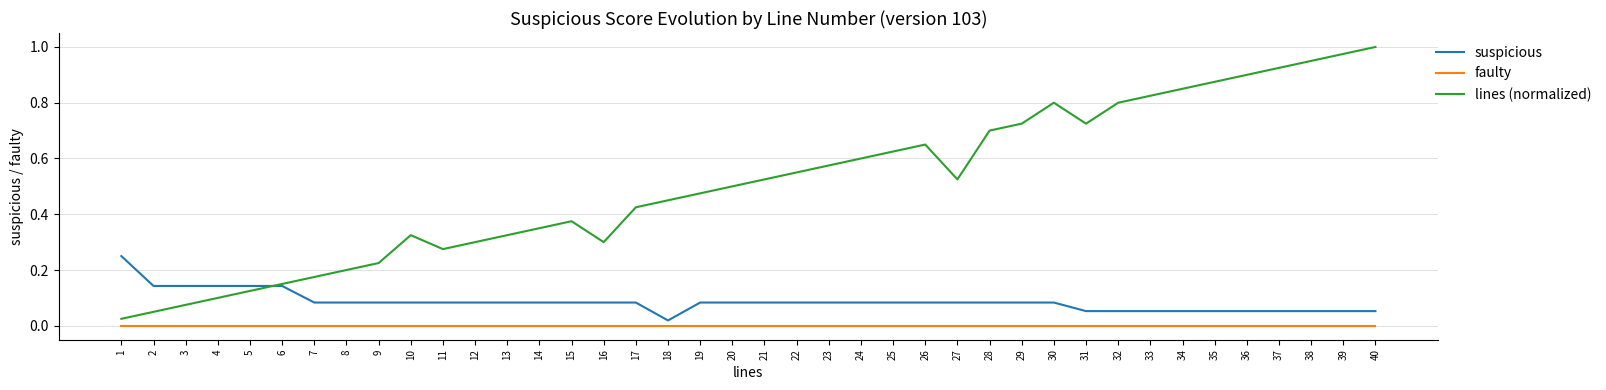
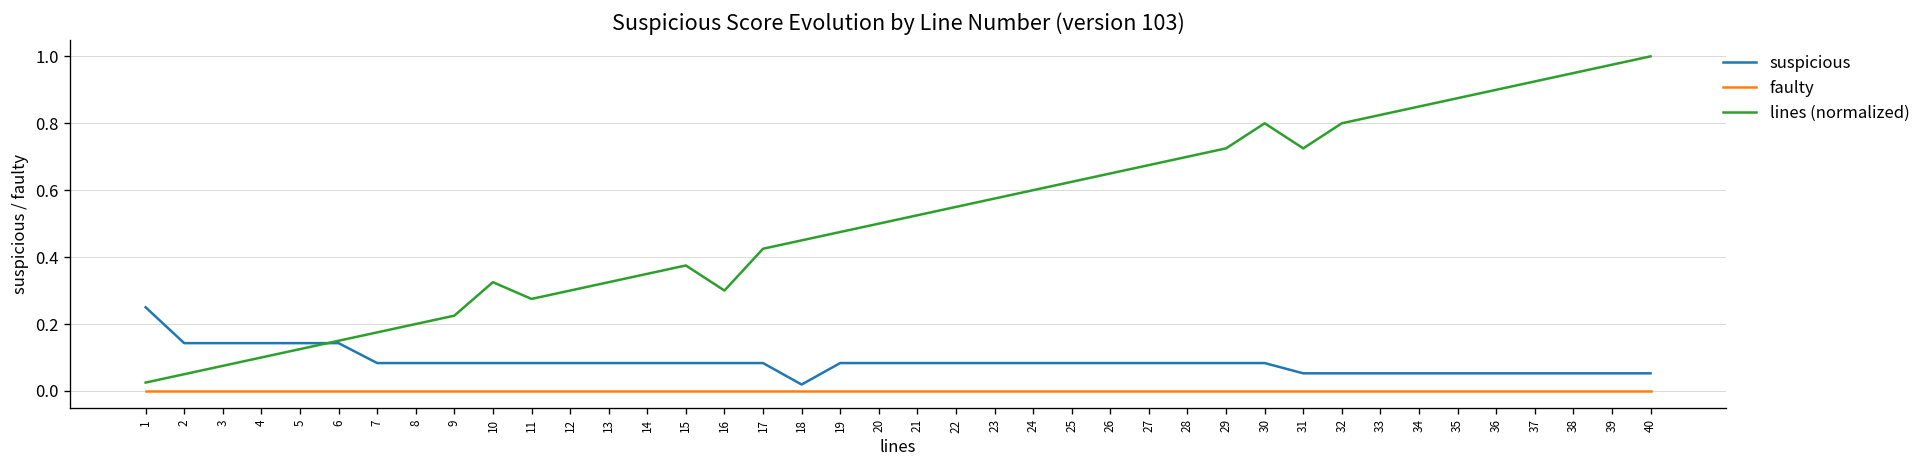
  {
    "suspicious": {
      "1": 0.25,
      "2": 0.14,
      "3": 0.14,
      "4": 0.14,
      "5": 0.14,
      "7": 0.08,
      "8": 0.08,
      "9": 0.08,
      "10": 0.08,
      "11": 0.08,
      "12": 0.08,
      "13": 0.08,
      "14": 0.08,
      "15": 0.08,
      "16": 0.08,
      "17": 0.08,
      "18": 0.02,
      "19": 0.08,
      "20": 0.08,
      "21": 0.08,
      "22": 0.08,
      "23": 0.08,
      "24": 0.08,
      "25": 0.08,
      "26": 0.08,
      "27": 0.08,
      "28": 0.08,
      "29": 0.08,
      "30": 0.08,
      "31": 0.05,
      "32": 0.05,
      "33": 0.05,
      "34": 0.05,
      "35": 0.05,
      "36": 0.05,
      "37": 0.05,
      "38": 0.05,
      "39": 0.05,
      "40": 0.05
    },
    "faulty": {
      "1": 0.00,
      "2": 0.00,
      "3": 0.00,
      "4": 0.00,
      "5": 0.00,
      "6": 0.00,
      "7": 0.00,
      "8": 0.00,
      "9": 0.00,
      "10": 0.00,
      "11": 0.00,
      "12": 0.00,
      "13": 0.00,
      "14": 0.00,
      "15": 0.00,
      "16": 0.00,
      "17": 0.00,
      "18": 0.00,
      "19": 0.00,
      "20": 0.00,
      "21": 0.00,
      "22": 0.00,
      "23": 0.00,
      "24": 0.00,
      "25": 0.00,
      "26": 0.00,
      "27": 0.00,
      "28": 0.00,
      "29": 0.00,
      "30": 0.00,
      "31": 0.00,
      "32": 0.00,
      "33": 0.00,
      "34": 0.00,
      "35": 0.00,
      "36": 0.00,
      "37": 0.00,
      "38": 0.00,
      "39": 0.00,
      "40": 0.00
    },
    "lines (normalized)": {
      "1": 0.03,
      "2": 0.05,
      "3": 0.08,
      "4": 0.10,
      "5": 0.13,
      "7": 0.18,
      "8": 0.20,
      "9": 0.23,
      "10": 0.33,
      "11": 0.28,
      "12": 0.30,
      "13": 0.33,
      "14": 0.35,
      "15": 0.38,
      "16": 0.30,
      "17": 0.43,
      "18": 0.45,
      "19": 0.48,
      "20": 0.50,
      "21": 0.53,
      "22": 0.55,
      "23": 0.58,
      "24": 0.60,
      "25": 0.63,
      "26": 0.65,
-     "27": 0.53,
+     "27": 0.68,
      "28": 0.70,
      "29": 0.73,
      "30": 0.80,
      "31": 0.73,
      "32": 0.80,
      "33": 0.83,
      "34": 0.85,
      "35": 0.88,
      "36": 0.90,
      "37": 0.93,
      "38": 0.95,
      "39": 0.98,
      "40": 1.00
    }
  }
